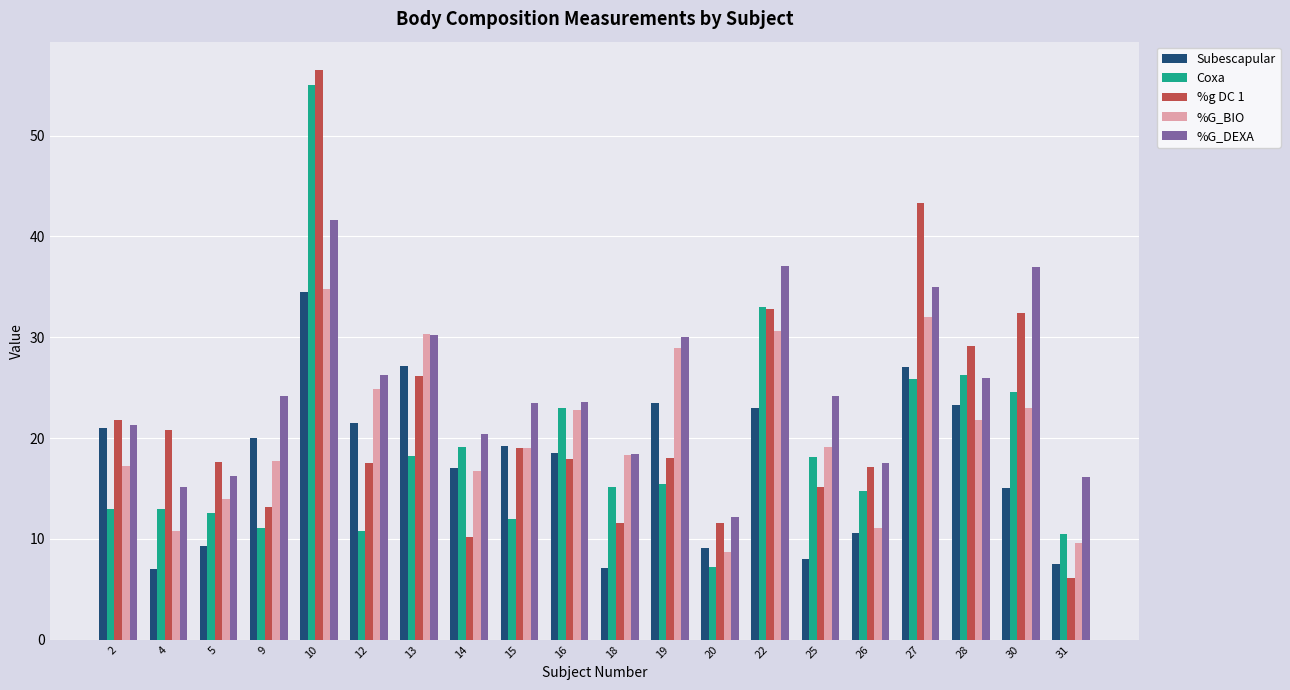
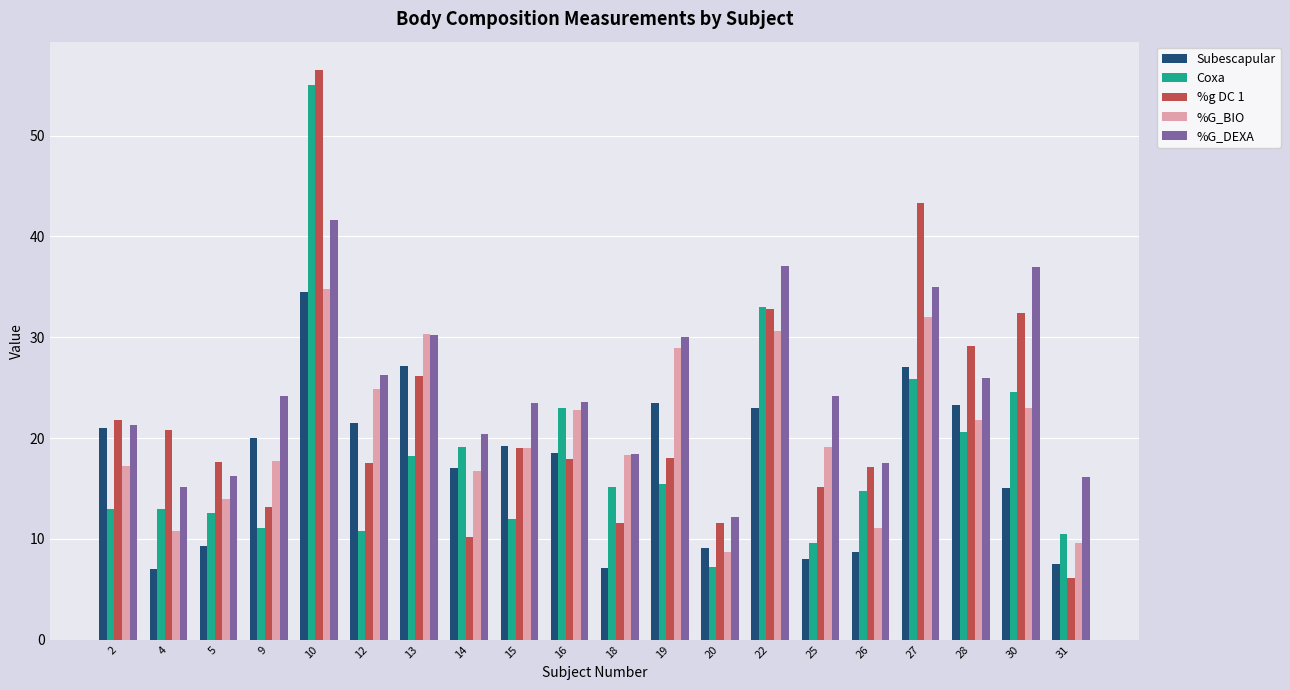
  {
    "Subescapular": {
      "2": 21.0,
      "4": 7.0,
      "5": 9.3,
      "9": 20.0,
      "10": 34.5,
      "12": 21.5,
      "13": 27.1,
      "14": 17.0,
      "15": 19.2,
      "16": 18.5,
      "18": 7.1,
      "19": 23.5,
      "20": 9.1,
      "22": 23.0,
      "25": 8.0,
-     "26": 10.6,
+     "26": 8.7,
      "27": 27.0,
      "28": 23.3,
      "30": 15.0,
      "31": 7.5
    },
    "Coxa": {
      "2": 13.0,
      "4": 13.0,
      "5": 12.6,
      "9": 11.1,
      "10": 55.0,
      "12": 10.8,
      "13": 18.2,
      "14": 19.1,
      "15": 12.0,
      "16": 23.0,
      "18": 15.1,
      "19": 15.4,
      "20": 7.2,
      "22": 33.0,
-     "25": 18.1,
+     "25": 9.6,
      "26": 14.7,
      "27": 25.9,
-     "28": 26.3,
+     "28": 20.6,
      "30": 24.6,
      "31": 10.5
    },
    "%g DC 1": {
      "2": 21.8,
      "4": 20.8,
      "5": 17.6,
      "9": 13.1,
      "10": 56.5,
      "12": 17.5,
      "13": 26.1,
      "14": 10.2,
      "15": 19.0,
      "16": 17.9,
      "18": 11.6,
      "19": 18.0,
      "20": 11.5,
      "22": 32.8,
      "25": 15.2,
      "26": 17.1,
      "27": 43.3,
      "28": 29.2,
      "30": 32.4,
      "31": 6.1
    },
    "%G_BIO": {
      "2": 17.2,
      "4": 10.8,
      "5": 14.0,
      "9": 17.7,
      "10": 34.8,
      "12": 24.9,
      "13": 30.3,
      "14": 16.7,
      "15": 19.0,
      "16": 22.8,
      "18": 18.3,
      "19": 28.9,
      "20": 8.7,
      "22": 30.6,
      "25": 19.1,
      "26": 11.1,
      "27": 32.0,
      "28": 21.8,
      "30": 23.0,
      "31": 9.6
    },
    "%G_DEXA": {
      "2": 21.3,
      "4": 15.1,
      "5": 16.2,
      "9": 24.2,
      "10": 41.6,
      "12": 26.3,
      "13": 30.2,
      "14": 20.4,
      "15": 23.5,
      "16": 23.6,
      "18": 18.4,
      "19": 30.0,
      "20": 12.2,
      "22": 37.1,
      "25": 24.2,
      "26": 17.5,
      "27": 35.0,
      "28": 26.0,
      "30": 37.0,
      "31": 16.1
    }
  }
